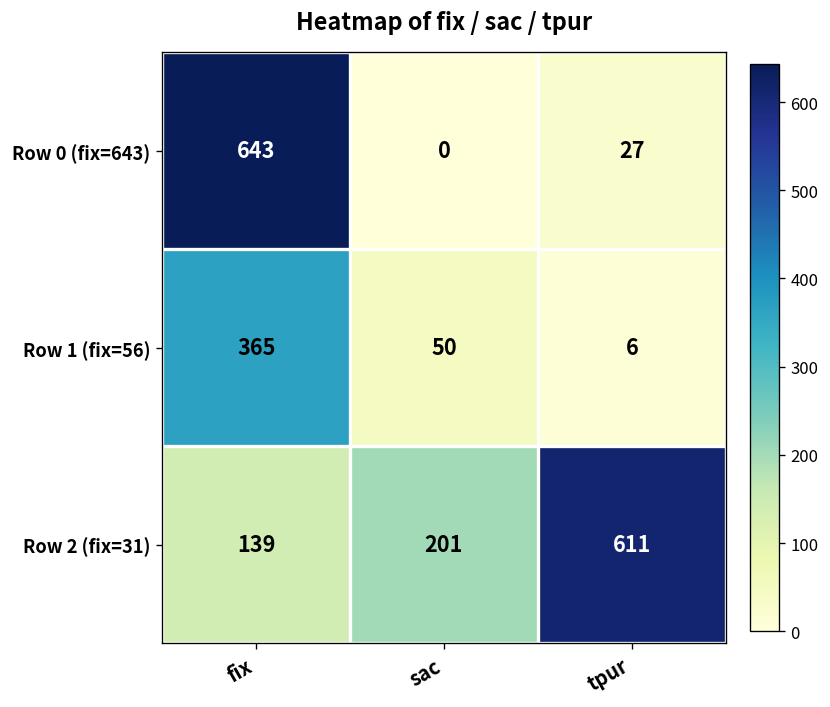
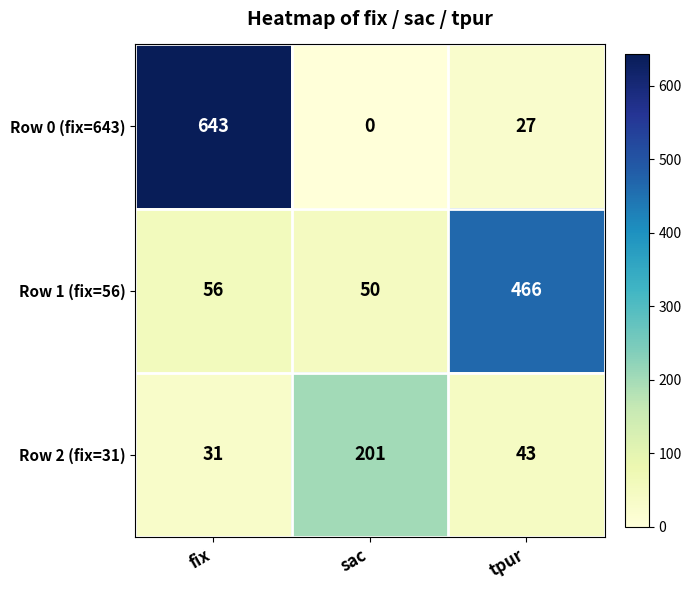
  {
    "Row 0 (fix=643)": {
      "fix": 643,
      "sac": 0,
      "tpur": 27
    },
    "Row 1 (fix=56)": {
-     "fix": 365,
+     "fix": 56,
      "sac": 50,
-     "tpur": 6
+     "tpur": 466
    },
    "Row 2 (fix=31)": {
-     "fix": 139,
+     "fix": 31,
      "sac": 201,
-     "tpur": 611
+     "tpur": 43
    }
  }
